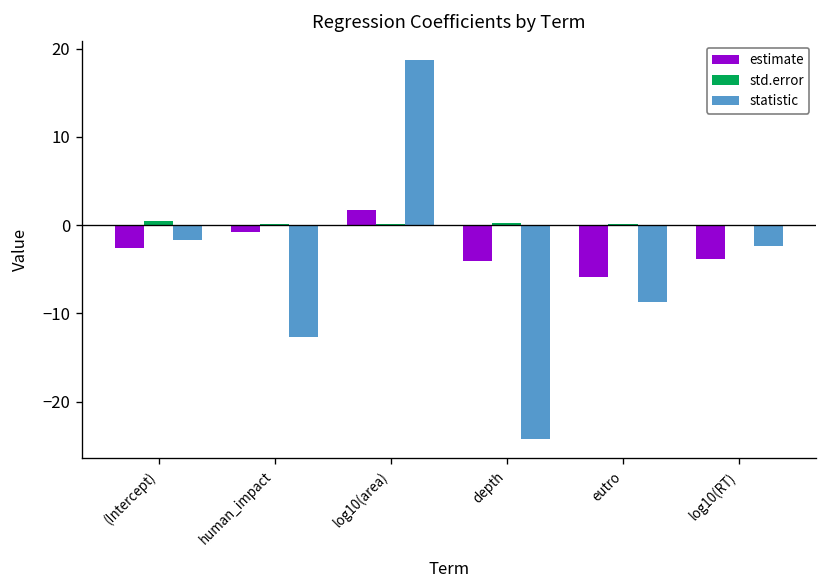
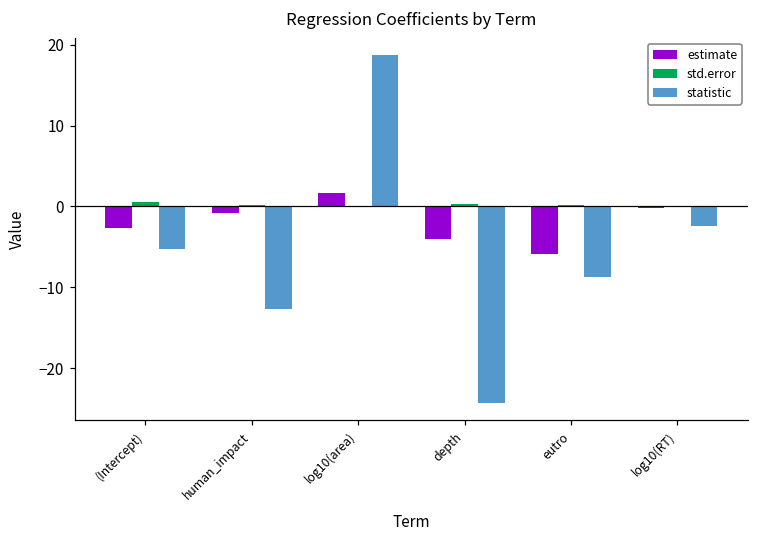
  {
    "estimate": {
      "(Intercept)": -3,
      "human_impact": -1,
      "log10(area)": 2,
      "depth": -4,
      "eutro": -6,
-     "log10(RT)": -4
+     "log10(RT)": 0
    },
    "std.error": {
      "(Intercept)": 0
    },
    "statistic": {
-     "(Intercept)": -2,
+     "(Intercept)": -5,
      "human_impact": -13,
      "log10(area)": 19,
      "depth": -24,
      "eutro": -9,
      "log10(RT)": -2
    }
  }
